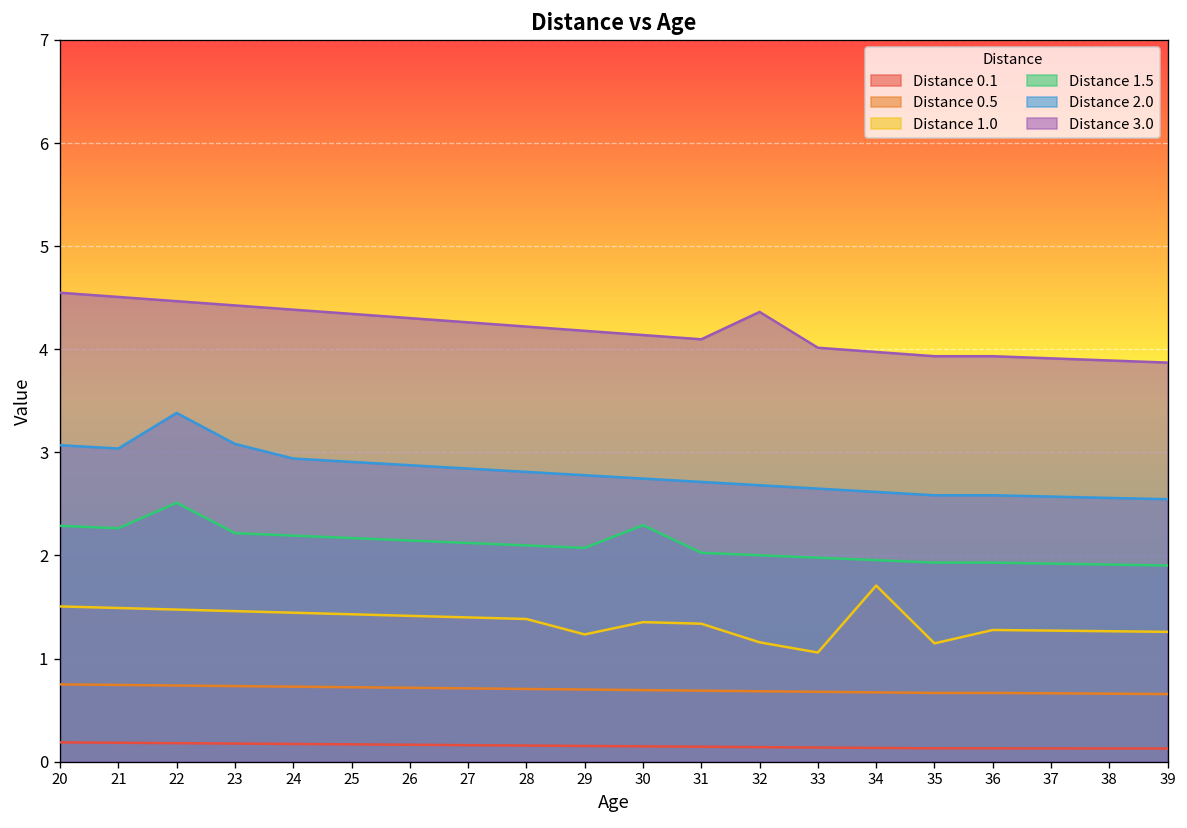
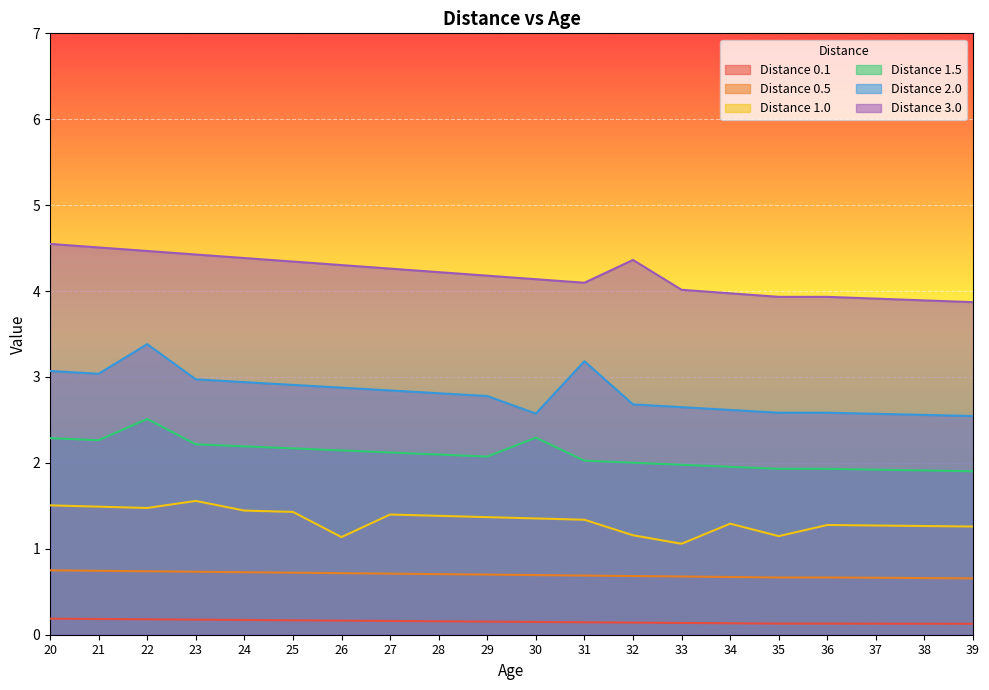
  {
    "Distance 1.0": {
      "20": 1.5,
      "21": 1.5,
      "22": 1.5,
-     "23": 1.5,
+     "23": 1.6,
      "24": 1.4,
      "25": 1.4,
-     "26": 1.4,
+     "26": 1.1,
      "27": 1.4,
      "28": 1.4,
-     "29": 1.2,
+     "29": 1.4,
      "30": 1.4,
      "31": 1.3,
      "32": 1.2,
      "33": 1.1,
-     "34": 1.7,
+     "34": 1.3,
      "35": 1.1,
      "36": 1.3,
      "37": 1.3,
      "38": 1.3,
      "39": 1.3
    },
    "Distance 1.5": {
      "20": 2.3,
      "21": 2.3,
      "22": 2.5,
      "23": 2.2,
      "24": 2.2,
      "25": 2.2,
      "26": 2.1,
      "27": 2.1,
      "28": 2.1,
      "29": 2.1,
      "30": 2.3,
      "31": 2.0,
      "32": 2.0,
      "33": 2.0,
      "34": 2.0,
      "35": 1.9,
      "36": 1.9,
      "37": 1.9,
      "38": 1.9,
      "39": 1.9
    },
    "Distance 2.0": {
      "20": 3.1,
      "21": 3.0,
      "22": 3.4,
-     "23": 3.1,
+     "23": 3.0,
      "24": 2.9,
      "25": 2.9,
      "26": 2.9,
      "27": 2.8,
      "28": 2.8,
      "29": 2.8,
-     "30": 2.7,
-     "31": 2.7,
+     "30": 2.6,
+     "31": 3.2,
      "32": 2.7,
      "33": 2.6,
      "34": 2.6,
      "35": 2.6,
      "36": 2.6,
      "37": 2.6,
      "38": 2.6,
      "39": 2.5
    },
    "Distance 3.0": {
      "20": 4.5,
      "21": 4.5,
      "22": 4.5,
      "23": 4.4,
      "24": 4.4,
      "25": 4.3,
      "26": 4.3,
      "27": 4.3,
      "28": 4.2,
      "29": 4.2,
      "30": 4.1,
      "31": 4.1,
      "32": 4.4,
      "33": 4.0,
      "34": 4.0,
      "35": 3.9,
      "36": 3.9,
      "37": 3.9,
      "38": 3.9,
      "39": 3.9
    }
  }
